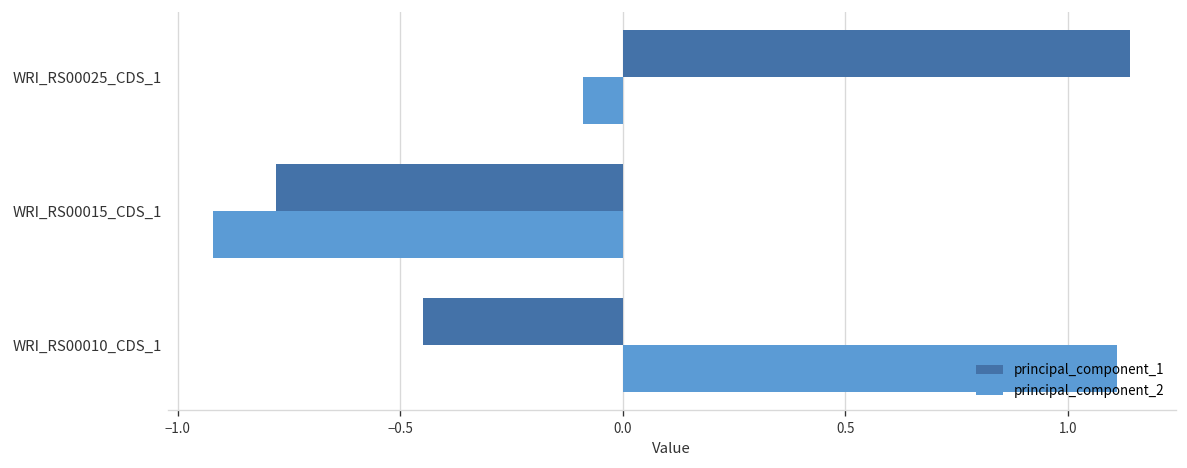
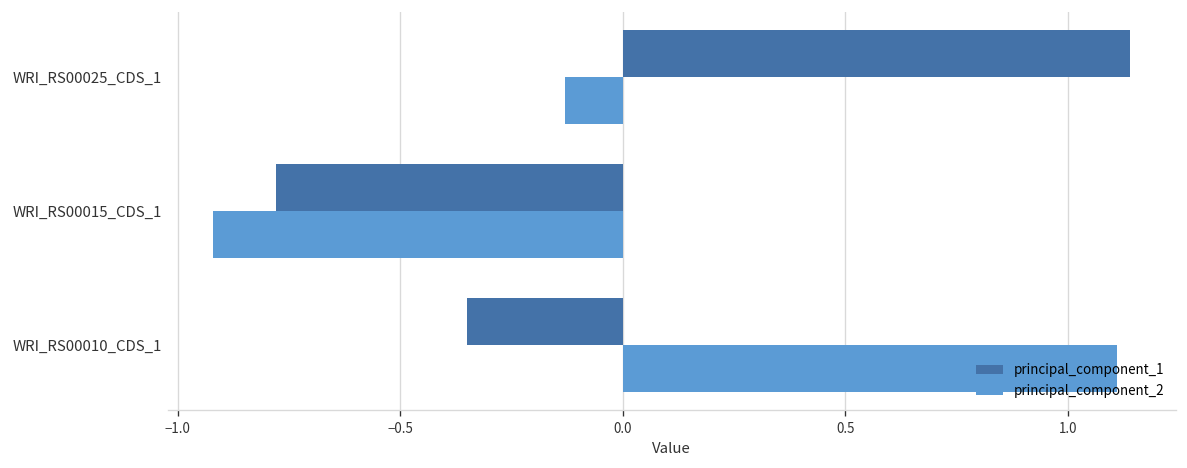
  {
    "principal_component_1": {
      "WRI_RS00025_CDS_1": 1.14,
      "WRI_RS00015_CDS_1": -0.78,
-     "WRI_RS00010_CDS_1": -0.45
+     "WRI_RS00010_CDS_1": -0.35
    },
    "principal_component_2": {
-     "WRI_RS00025_CDS_1": -0.09,
+     "WRI_RS00025_CDS_1": -0.13,
      "WRI_RS00015_CDS_1": -0.92,
      "WRI_RS00010_CDS_1": 1.11
    }
  }
